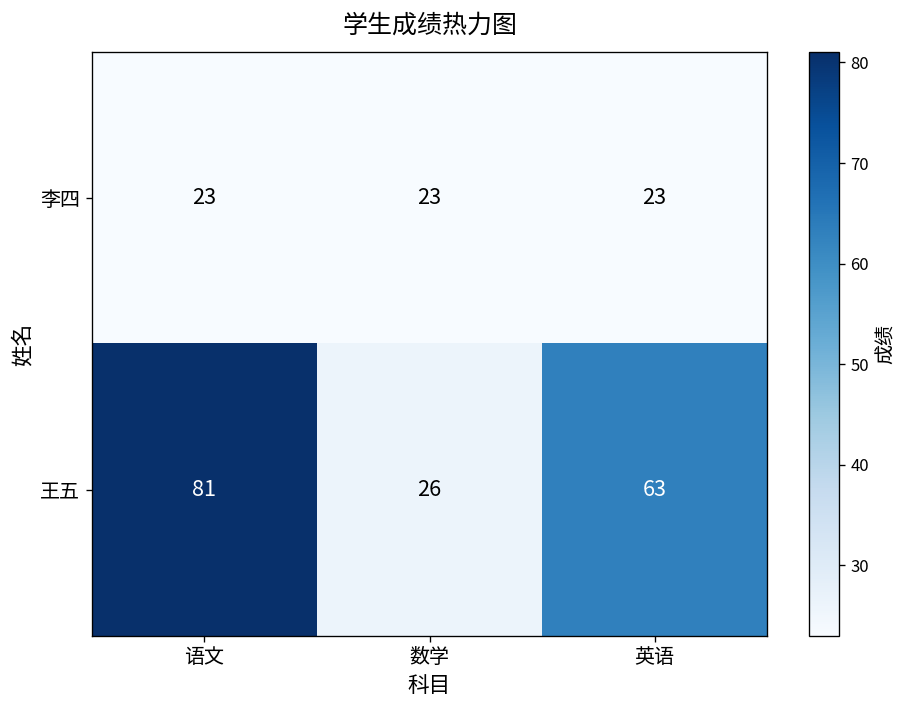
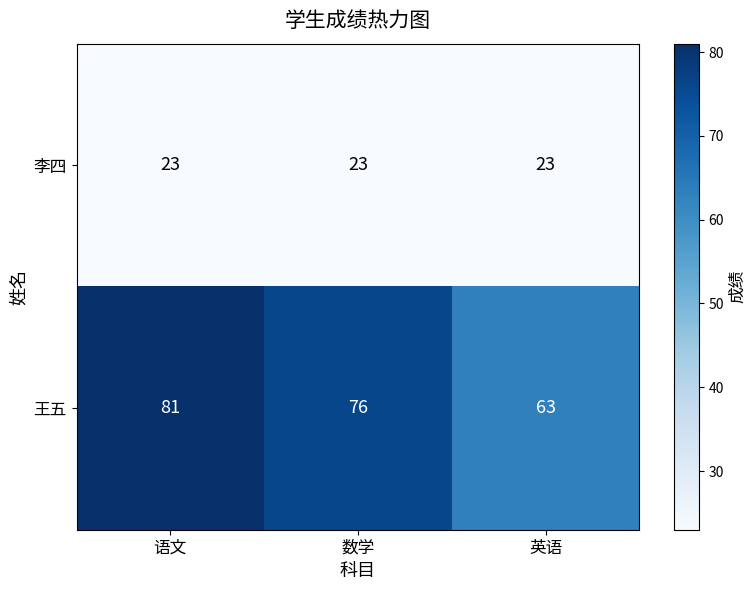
  {
    "李四": {
      "语文": 23,
      "数学": 23,
      "英语": 23
    },
    "王五": {
      "语文": 81,
-     "数学": 26,
+     "数学": 76,
      "英语": 63
    }
  }
